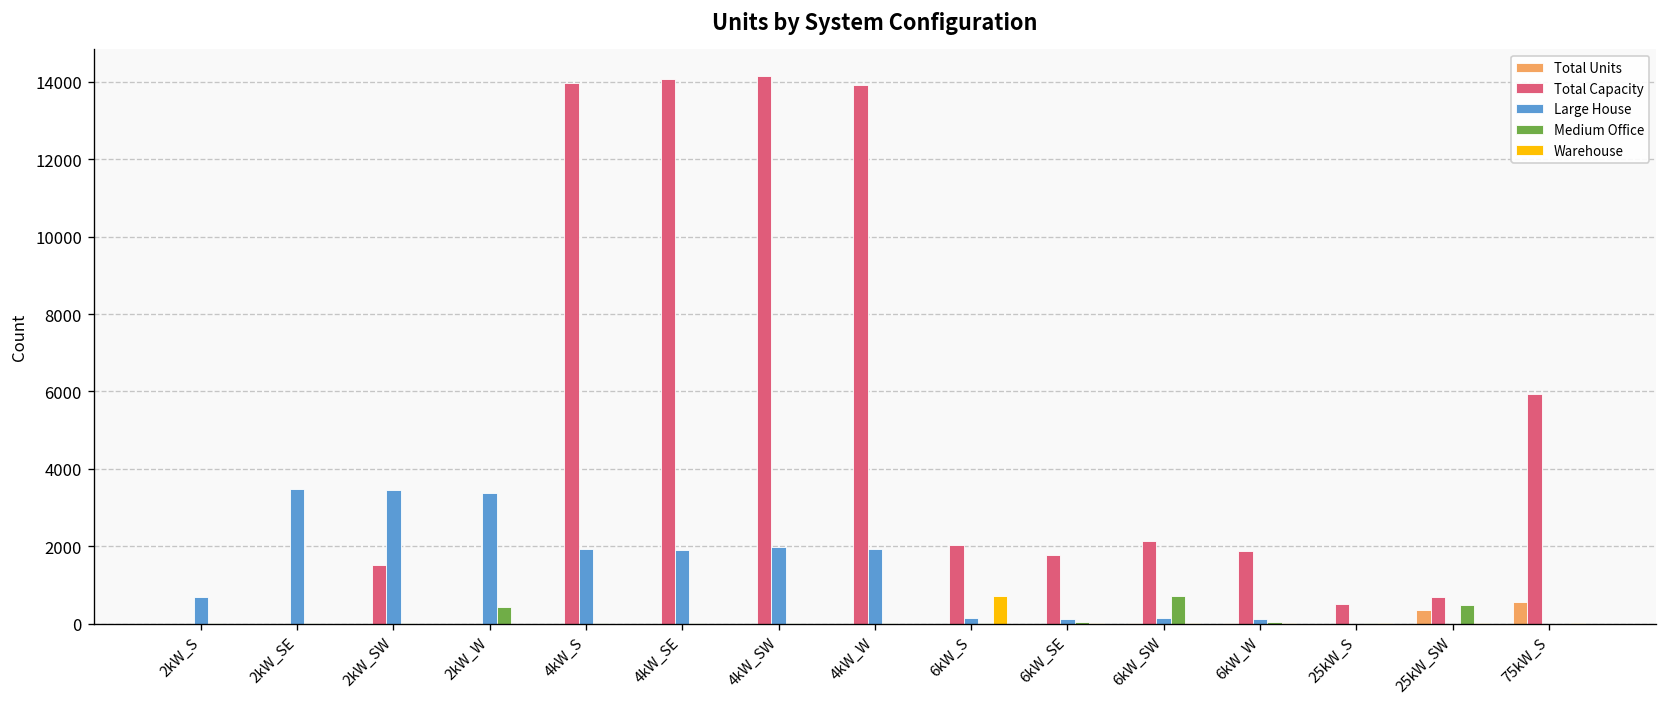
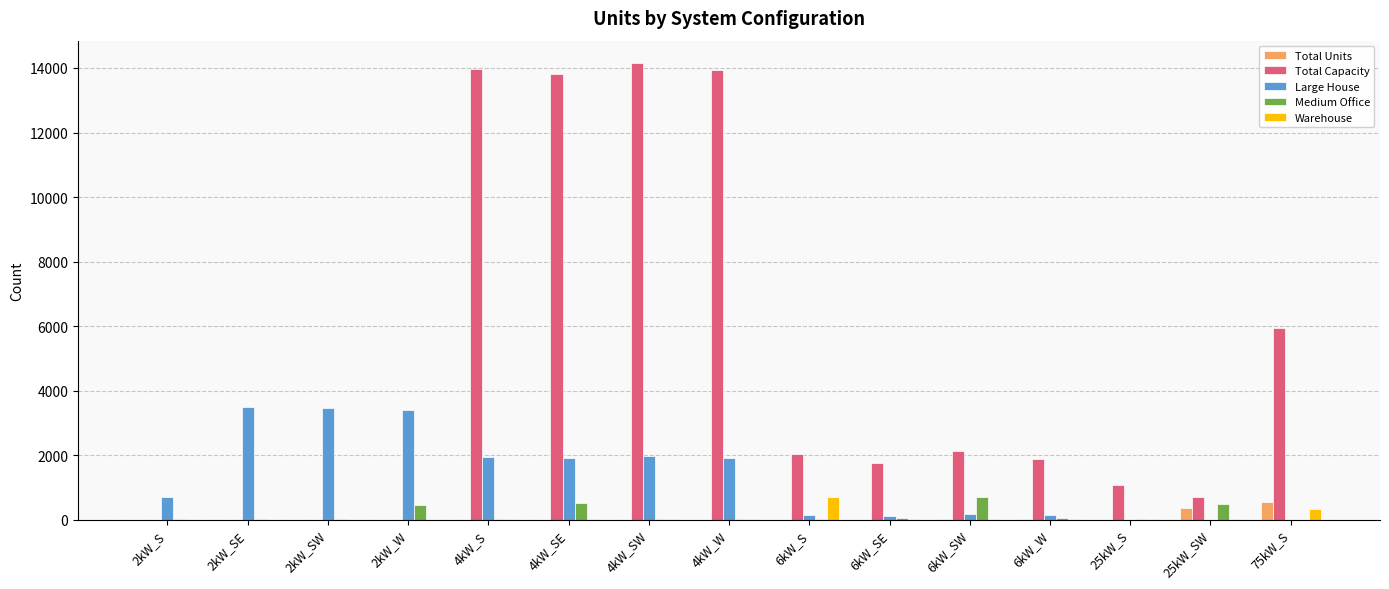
  {
    "Total Units": {
      "2kW_S": 0,
      "2kW_SE": 0,
      "2kW_SW": 0,
      "2kW_W": 0,
      "4kW_SW": 0,
      "4kW_W": 0,
      "6kW_S": 0,
      "6kW_SE": 0,
      "25kW_S": 0,
      "25kW_SW": 400,
      "75kW_S": 600
    },
    "Total Capacity": {
      "2kW_S": 0,
      "2kW_SE": 0,
-     "2kW_SW": 1500,
+     "2kW_SW": 0,
      "2kW_W": 0,
      "4kW_S": 14000,
-     "4kW_SE": 14100,
+     "4kW_SE": 13800,
      "4kW_SW": 14100,
      "4kW_W": 13900,
      "6kW_S": 2000,
      "6kW_SE": 1800,
      "6kW_SW": 2100,
      "6kW_W": 1900,
-     "25kW_S": 500,
+     "25kW_S": 1100,
      "25kW_SW": 700,
      "75kW_S": 5900
    },
    "Large House": {
      "2kW_S": 700,
      "2kW_SE": 3500,
      "2kW_SW": 3500,
      "2kW_W": 3400,
      "4kW_S": 1900,
      "4kW_SE": 1900,
      "4kW_SW": 2000,
      "4kW_W": 1900,
      "6kW_S": 100,
      "6kW_SE": 100,
      "6kW_SW": 200,
      "6kW_W": 100,
      "25kW_S": 0,
      "25kW_SW": 0,
      "75kW_S": 0
    },
    "Medium Office": {
      "2kW_W": 400,
-     "4kW_SE": 0,
+     "4kW_SE": 500,
      "6kW_SW": 700,
      "25kW_SW": 500
    },
    "Warehouse": {
      "2kW_S": 0,
      "2kW_SE": 0,
      "6kW_S": 700,
-     "75kW_S": 0
+     "75kW_S": 300
    }
  }
